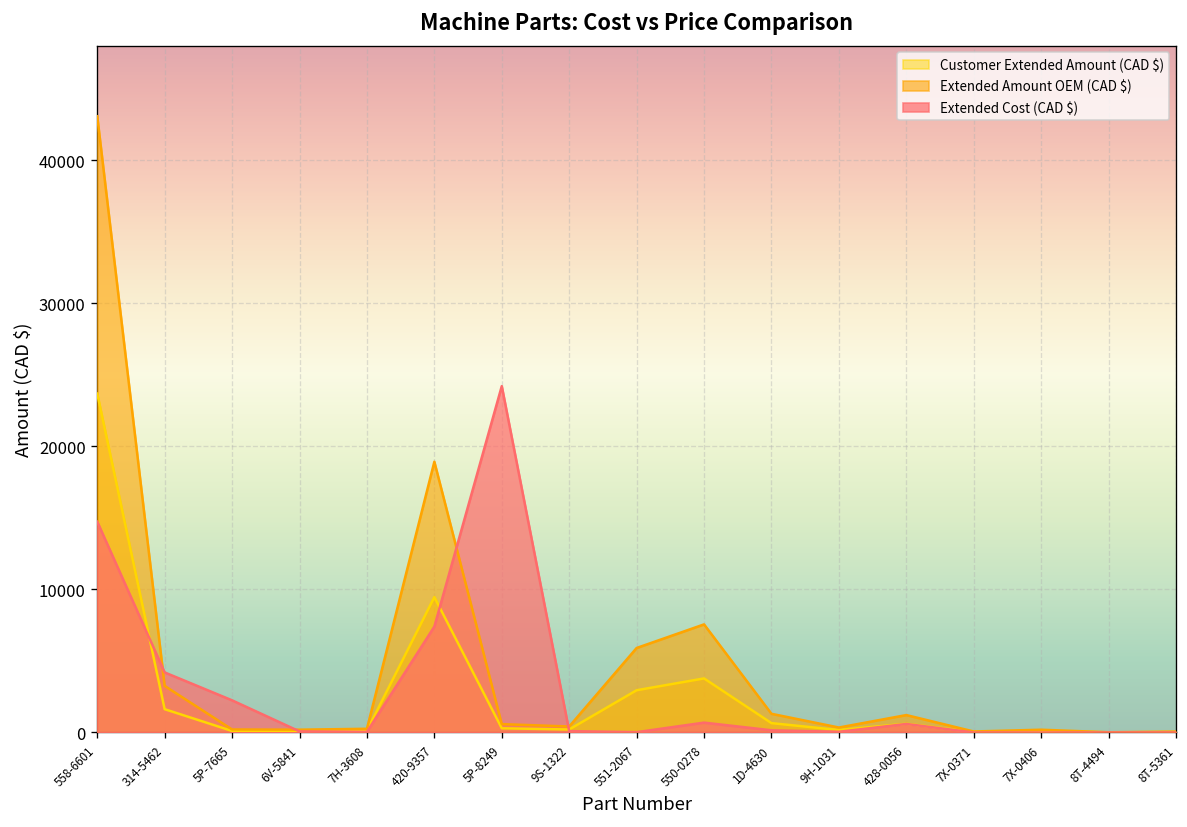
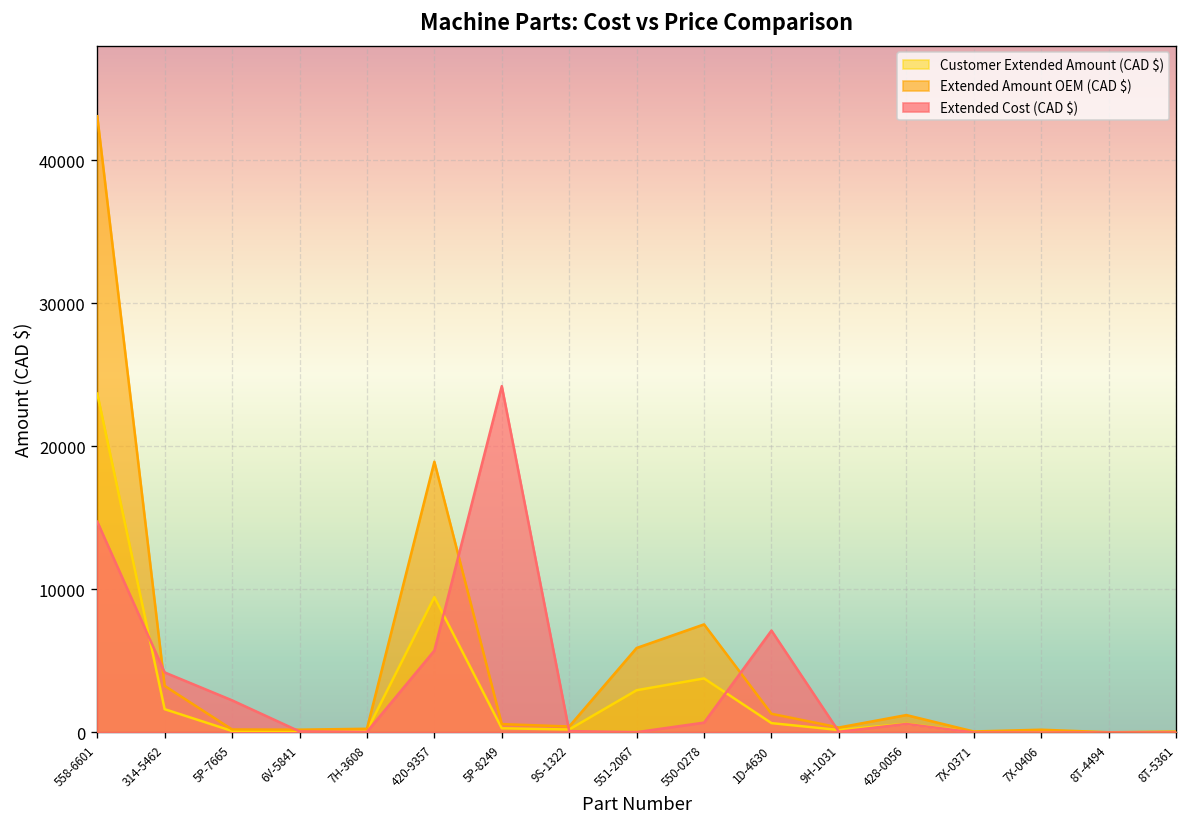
  {
    "Extended Cost (CAD $)": {
      "558-6601": 14700,
      "314-5462": 4200,
      "5P-7665": 2200,
-     "420-9357": 7400,
+     "420-9357": 5700,
      "5P-8249": 24200,
      "551-2067": 0,
      "550-0278": 700,
-     "1D-4630": 200
+     "1D-4630": 7100
    }
  }
